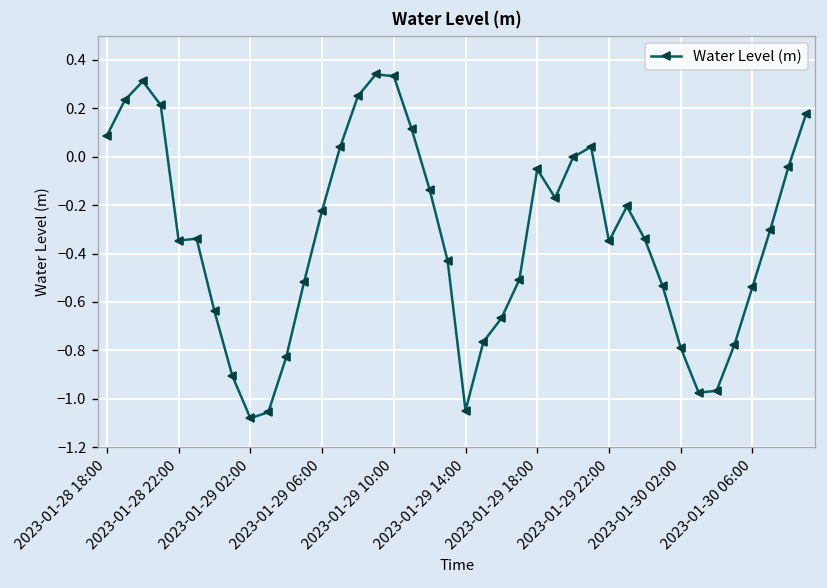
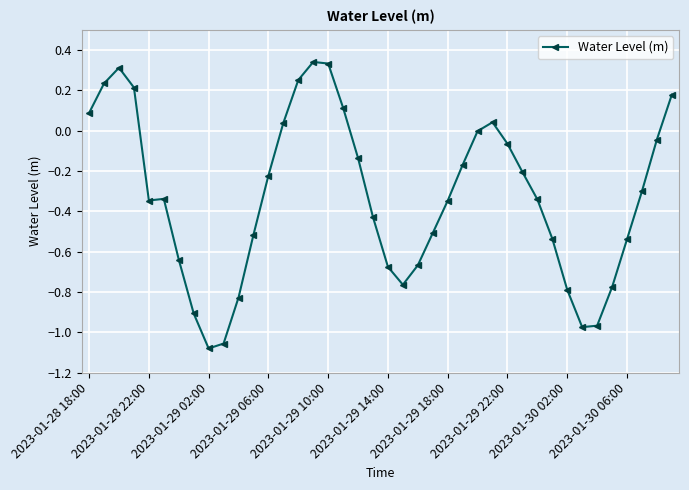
  {
    "2023-01-28 18:00": 0.09,
    "2023-01-28 22:00": -0.35,
    "2023-01-29 02:00": -1.08,
    "2023-01-29 06:00": -0.22,
    "2023-01-29 10:00": 0.33,
-   "2023-01-29 14:00": -1.05,
-   "2023-01-29 18:00": -0.05,
-   "2023-01-29 22:00": -0.35,
+   "2023-01-29 14:00": -0.68,
+   "2023-01-29 18:00": -0.35,
+   "2023-01-29 22:00": -0.07,
    "2023-01-30 02:00": -0.79,
    "2023-01-30 06:00": -0.54
  }
